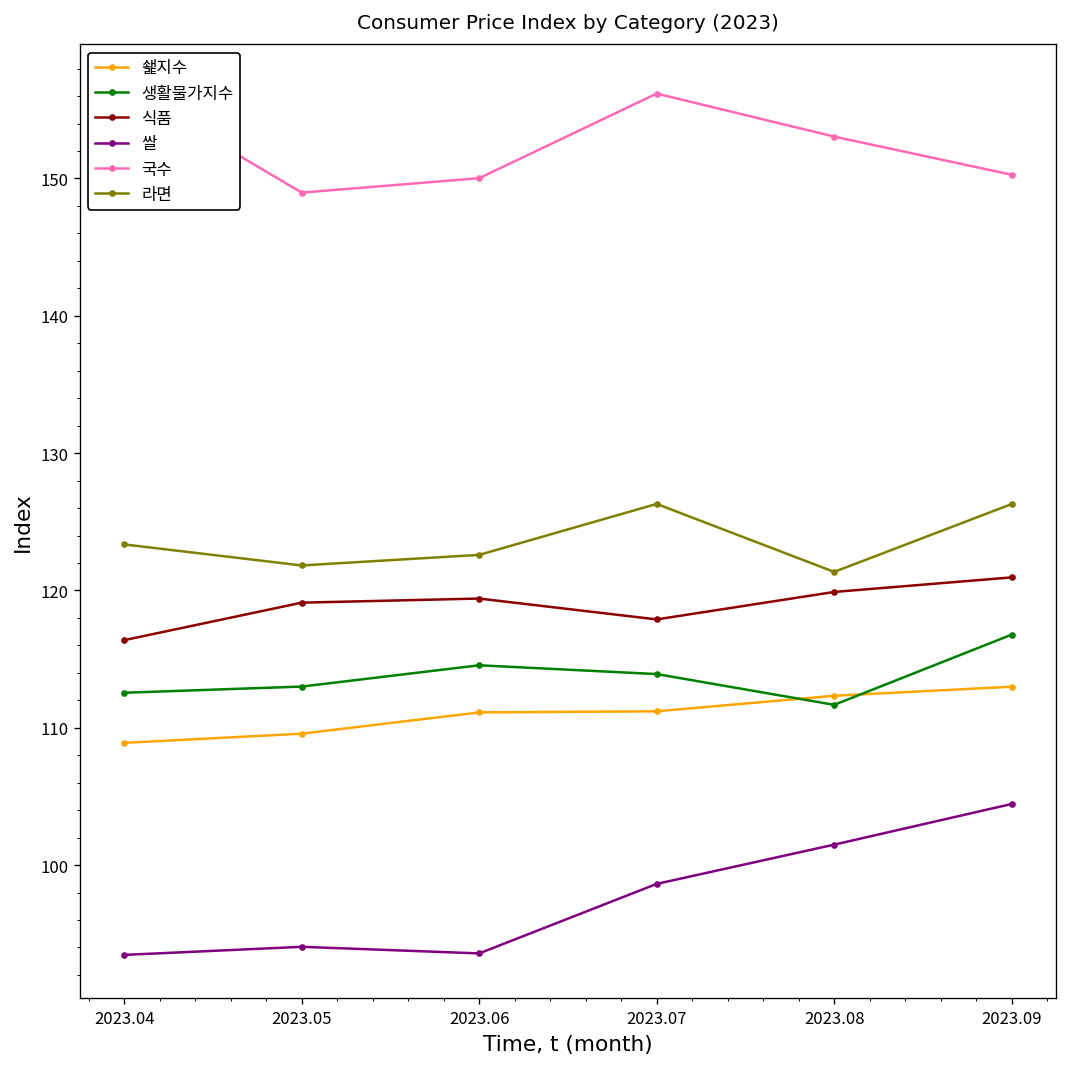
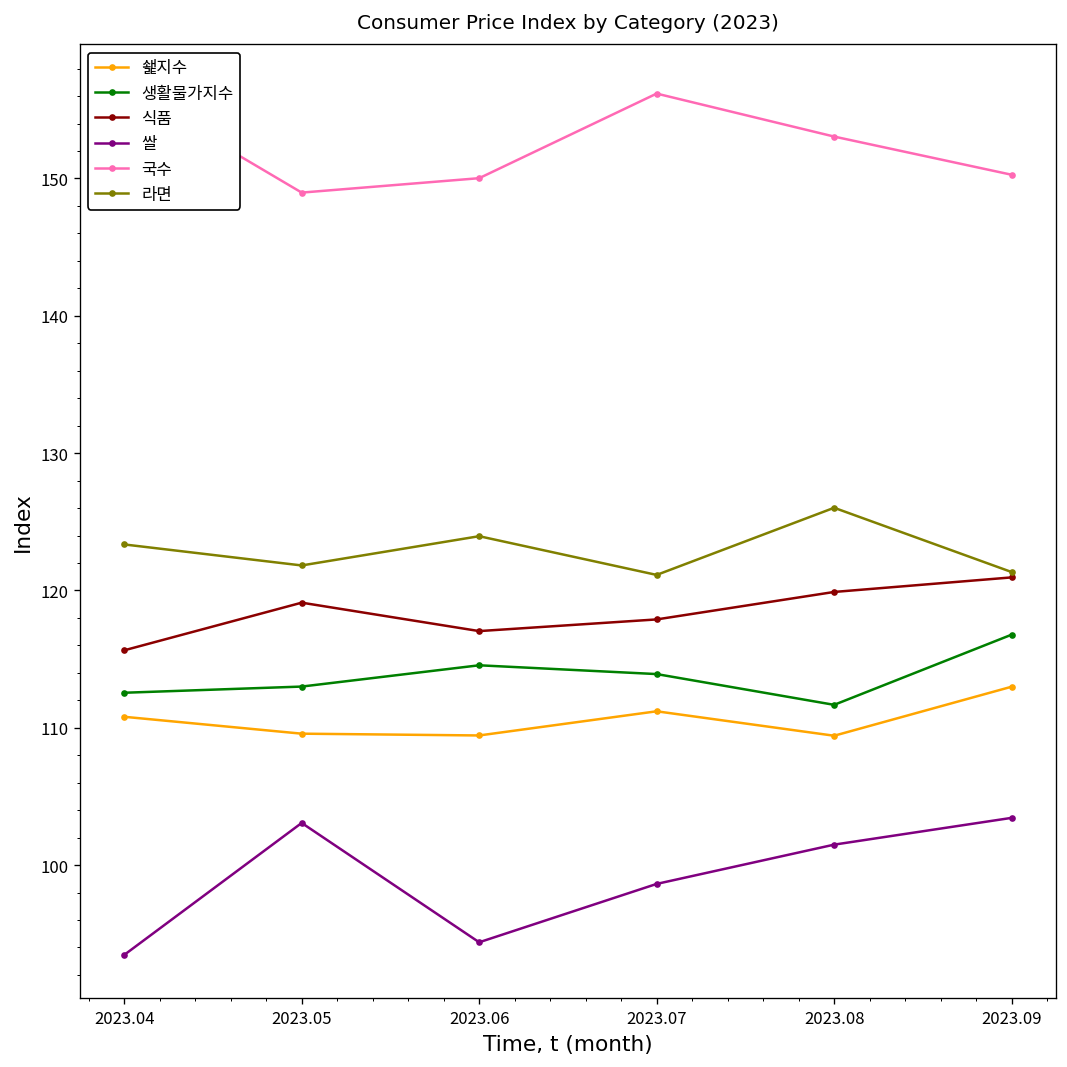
  {
    "쇑지수": {
-     "2023.04": 108.9,
+     "2023.04": 110.8,
      "2023.05": 109.6,
-     "2023.06": 111.1,
+     "2023.06": 109.4,
      "2023.07": 111.2,
-     "2023.08": 112.3,
+     "2023.08": 109.4,
      "2023.09": 113.0
    },
    "생활물가지수": {
      "2023.04": 112.6,
      "2023.05": 113.0,
      "2023.06": 114.6,
      "2023.07": 113.9,
      "2023.08": 111.7,
      "2023.09": 116.8
    },
    "식품": {
-     "2023.04": 116.4,
+     "2023.04": 115.6,
      "2023.05": 119.1,
-     "2023.06": 119.4,
+     "2023.06": 117.0,
      "2023.07": 117.9,
      "2023.08": 119.9,
      "2023.09": 121.0
    },
    "쌀": {
      "2023.04": 93.5,
-     "2023.05": 94.1,
-     "2023.06": 93.6,
+     "2023.05": 103.1,
+     "2023.06": 94.4,
      "2023.07": 98.6,
      "2023.08": 101.5,
-     "2023.09": 104.5
+     "2023.09": 103.4
    },
    "국수": {
      "2023.05": 149.0,
      "2023.06": 150.0,
      "2023.07": 156.2,
      "2023.08": 153.1,
      "2023.09": 150.3
    },
    "라면": {
      "2023.04": 123.4,
      "2023.05": 121.8,
-     "2023.06": 122.6,
-     "2023.07": 126.3,
-     "2023.08": 121.4,
-     "2023.09": 126.3
+     "2023.06": 124.0,
+     "2023.07": 121.1,
+     "2023.08": 126.0,
+     "2023.09": 121.3
    }
  }
